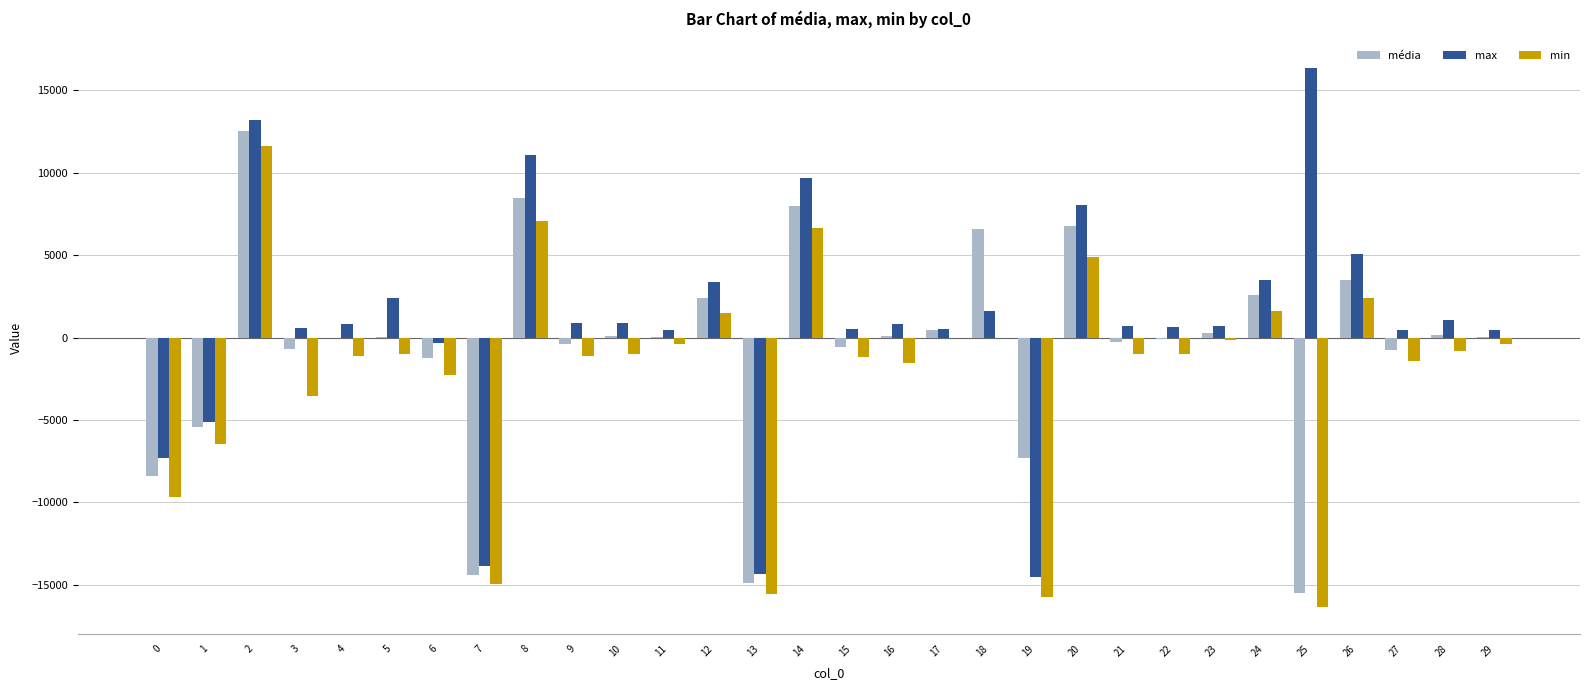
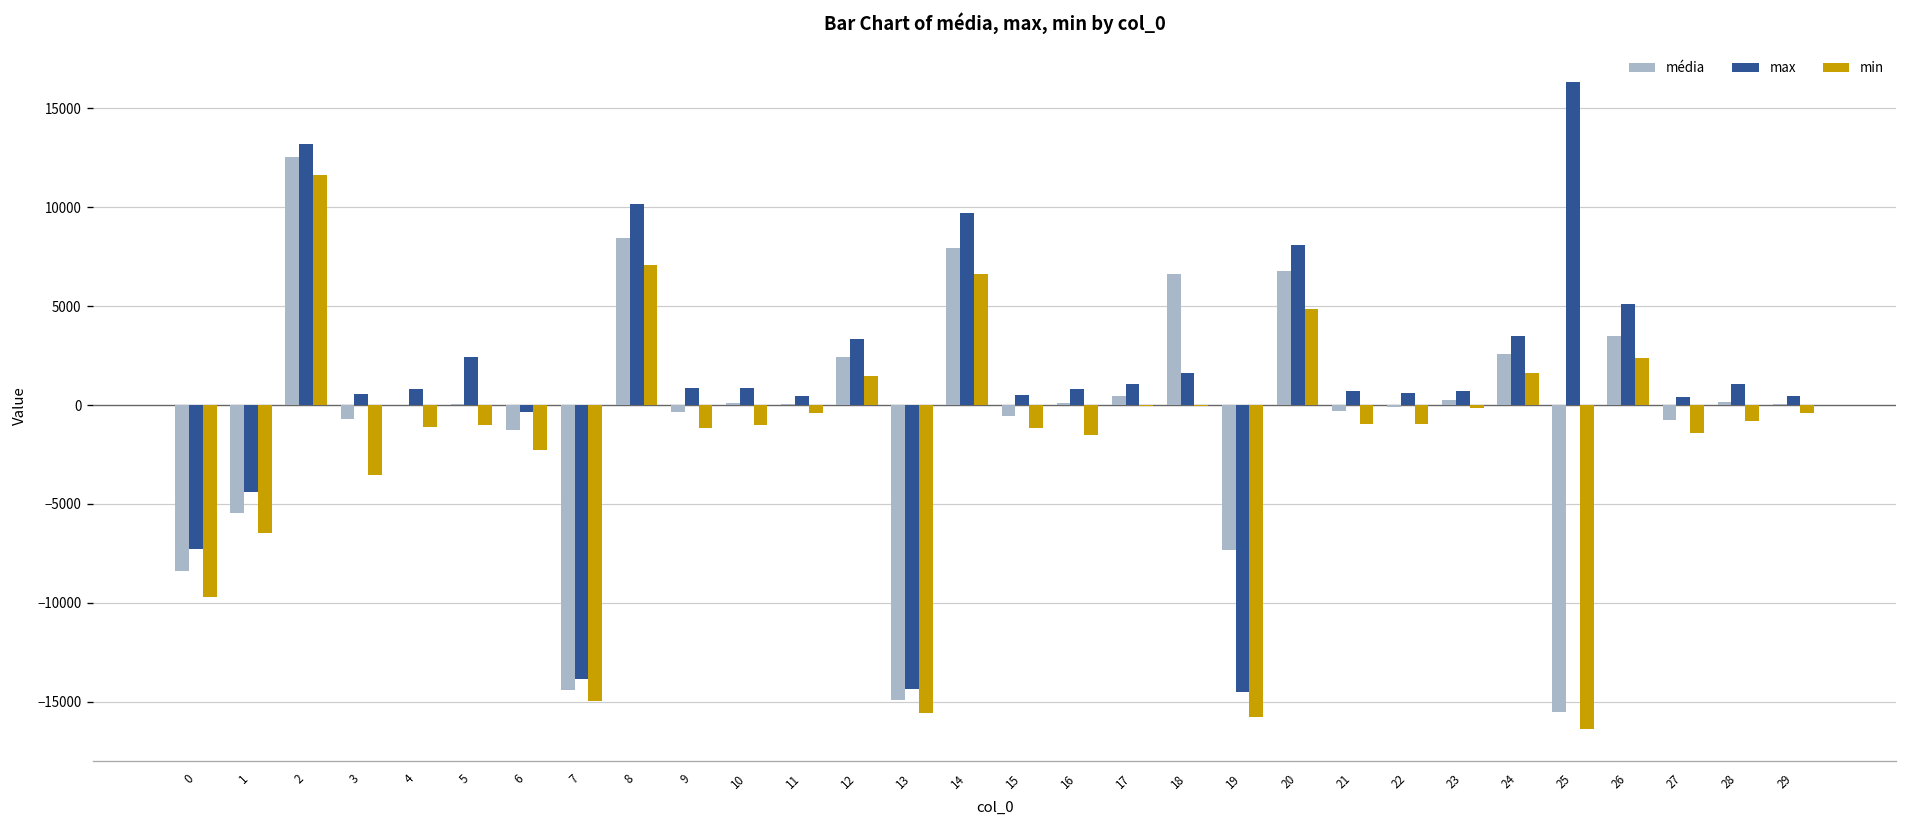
  {
    "média": {
      "0": -8400,
      "1": -5400,
      "2": 12500,
      "3": -700,
      "6": -1300,
      "7": -14400,
      "8": 8400,
      "9": -400,
      "12": 2400,
      "13": -14900,
      "14": 8000,
      "15": -600,
      "17": 400,
      "18": 6600,
      "19": -7300,
      "20": 6800,
      "21": -300,
      "23": 300,
      "24": 2600,
      "25": -15500,
      "26": 3500,
      "27": -700,
      "28": 200
    },
    "max": {
      "0": -7300,
-     "1": -5100,
+     "1": -4400,
      "2": 13200,
      "3": 600,
      "4": 800,
      "5": 2400,
      "6": -300,
      "7": -13900,
-     "8": 11100,
+     "8": 10100,
      "9": 900,
      "10": 900,
      "11": 400,
      "12": 3400,
      "13": -14400,
      "14": 9700,
      "15": 500,
      "16": 800,
-     "17": 500,
+     "17": 1100,
      "18": 1600,
      "19": -14500,
      "20": 8100,
      "21": 700,
      "22": 600,
      "23": 700,
      "24": 3500,
      "25": 16300,
      "26": 5100,
      "27": 400,
      "28": 1000,
      "29": 400
    },
    "min": {
      "0": -9700,
      "1": -6500,
      "2": 11600,
      "3": -3600,
      "4": -1100,
      "5": -1000,
      "6": -2200,
      "7": -14900,
      "8": 7100,
      "9": -1100,
      "10": -1000,
      "11": -400,
      "12": 1500,
      "13": -15500,
      "14": 6600,
      "15": -1200,
      "16": -1500,
      "19": -15800,
      "20": 4900,
      "21": -1000,
      "22": -1000,
      "23": -200,
      "24": 1600,
      "25": -16400,
      "26": 2400,
      "27": -1400,
      "28": -800,
      "29": -400
    }
  }
